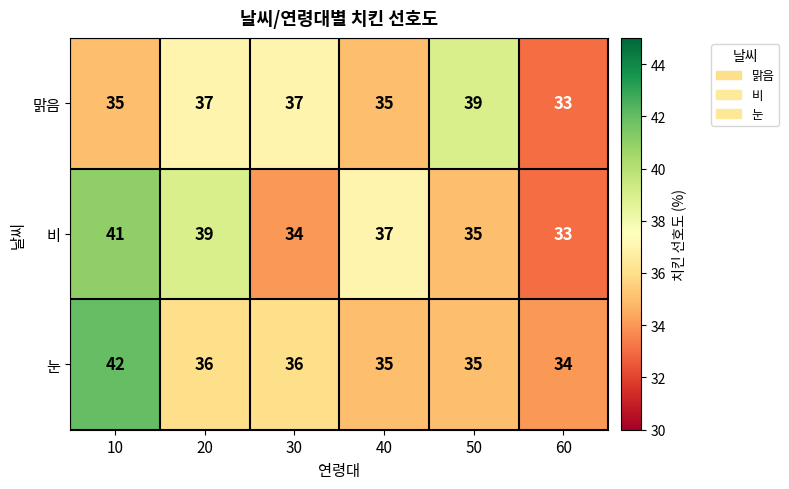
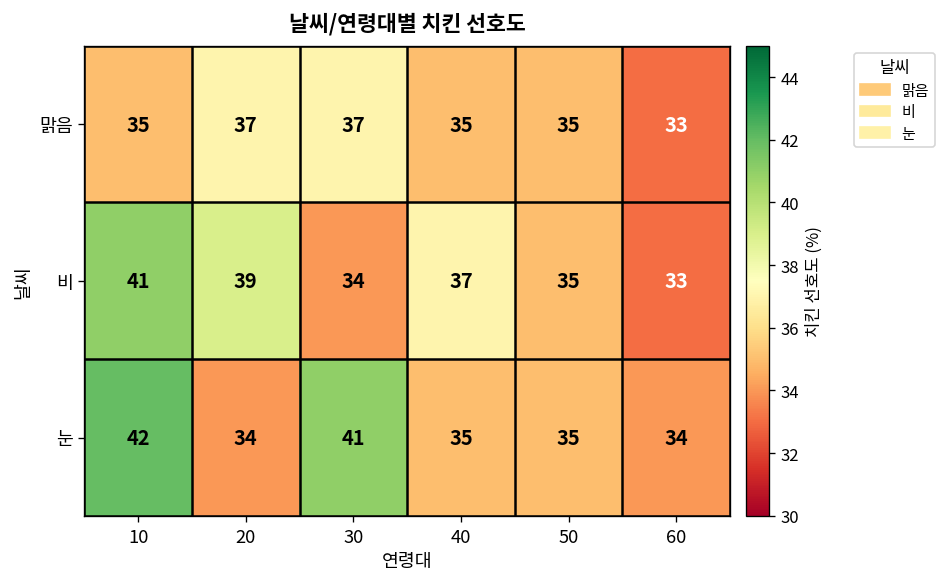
  {
    "맑음": {
      "10": 35,
      "20": 37,
      "30": 37,
      "40": 35,
-     "50": 39,
+     "50": 35,
      "60": 33
    },
    "비": {
      "10": 41,
      "20": 39,
      "30": 34,
      "40": 37,
      "50": 35,
      "60": 33
    },
    "눈": {
      "10": 42,
-     "20": 36,
-     "30": 36,
+     "20": 34,
+     "30": 41,
      "40": 35,
      "50": 35,
      "60": 34
    }
  }
